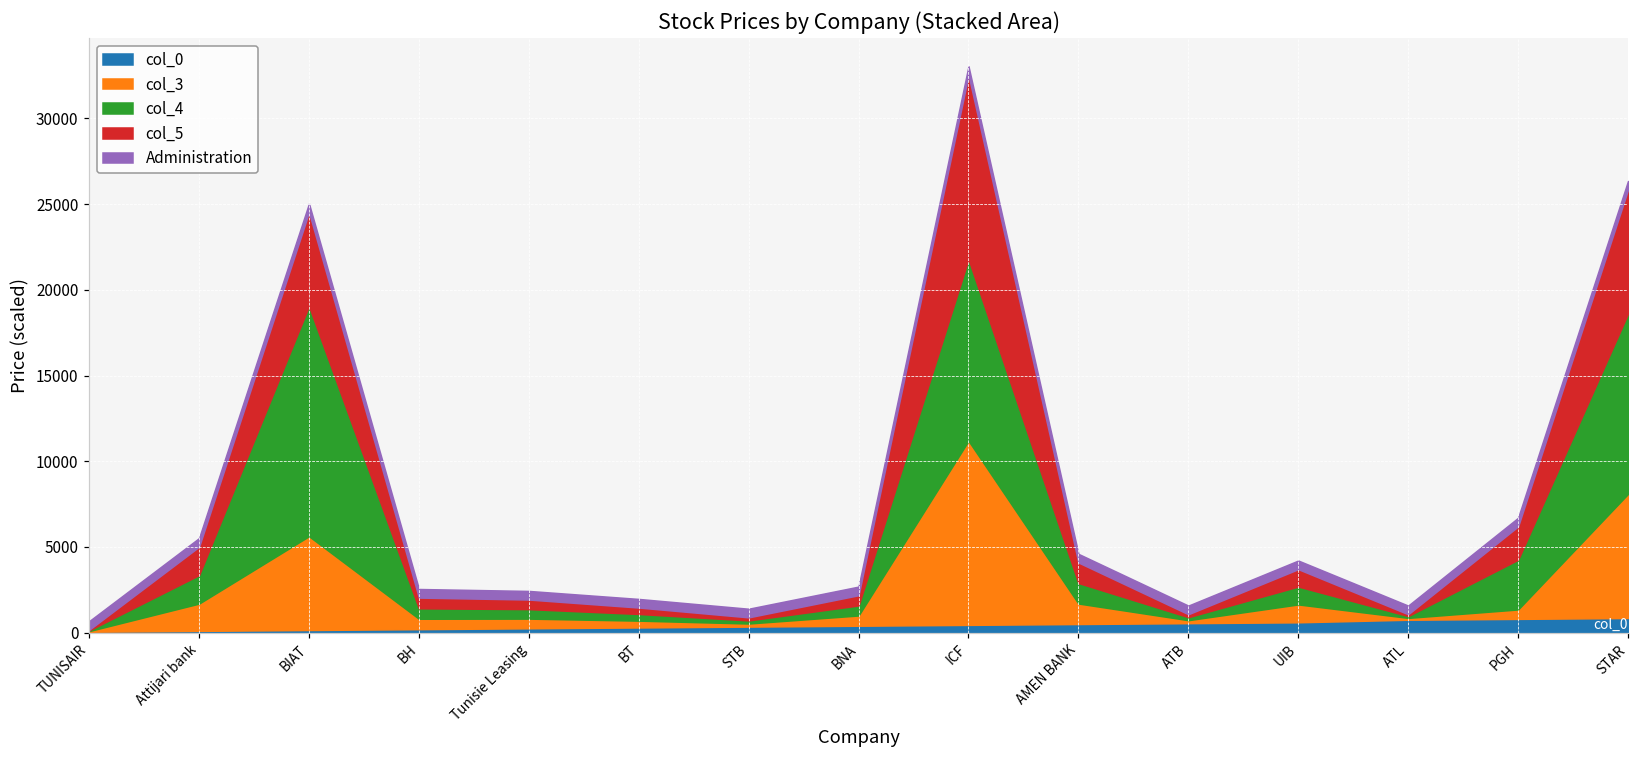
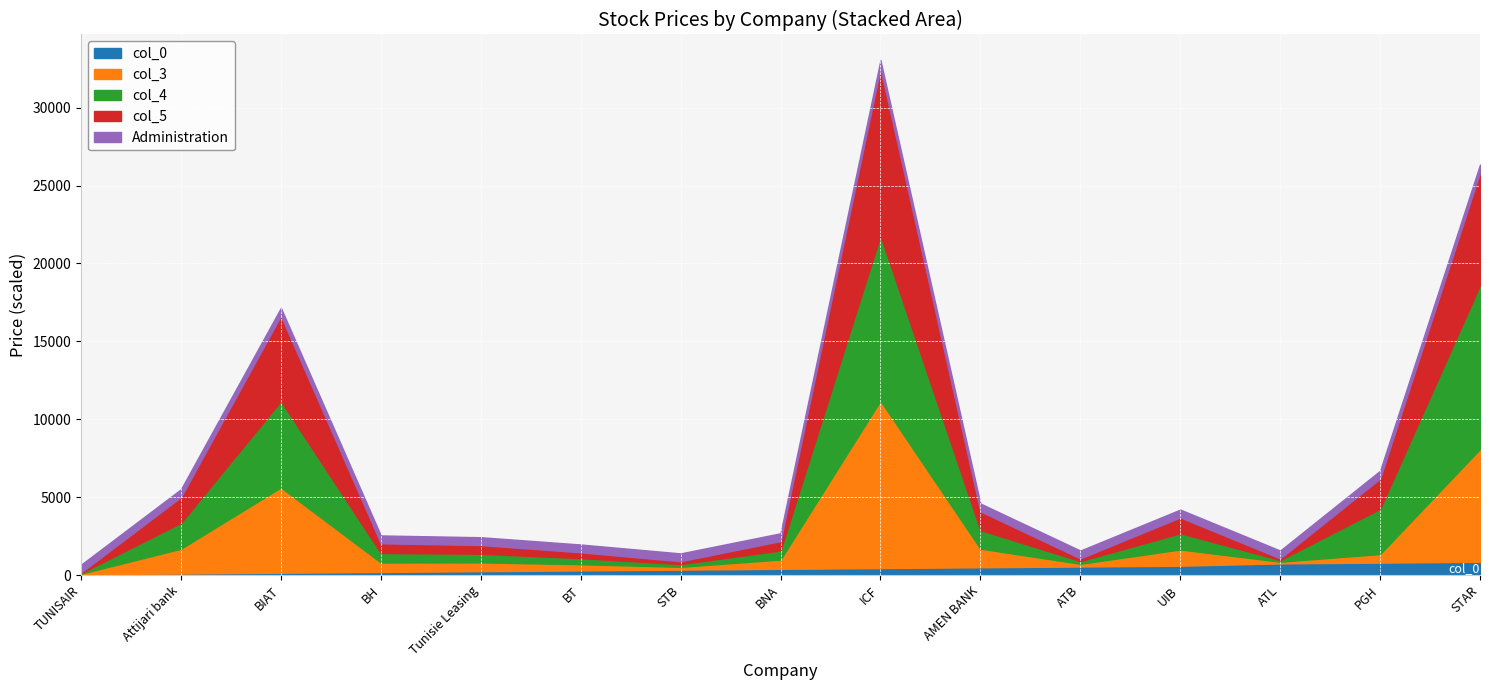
  {
    "col_4": {
-     "BIAT": 13400
+     "BIAT": 5500
    },
    "Administration": {
      "TUNISAIR": 500,
      "Attijari bank": 500,
      "BIAT": 500,
      "BH": 500,
      "Tunisie Leasing": 500,
      "BT": 500,
      "STB": 500,
      "BNA": 500,
      "ICF": 500,
      "AMEN BANK": 500,
      "ATB": 500,
      "UIB": 500,
      "ATL": 500,
      "PGH": 500,
      "STAR": 500
    }
  }
